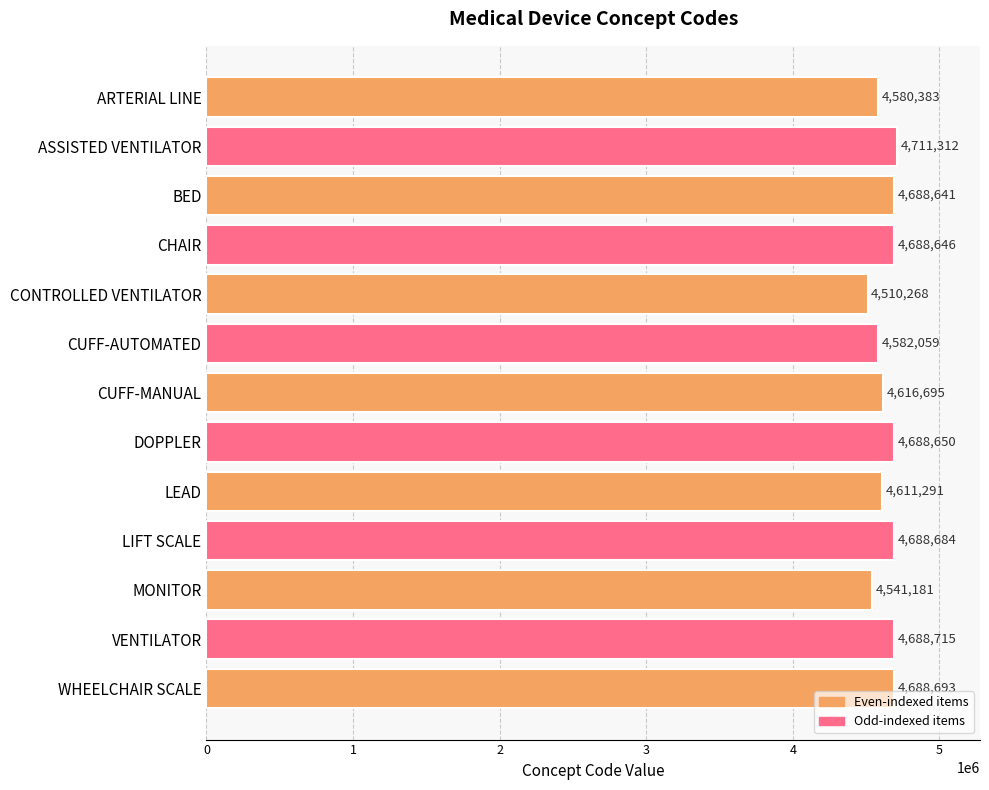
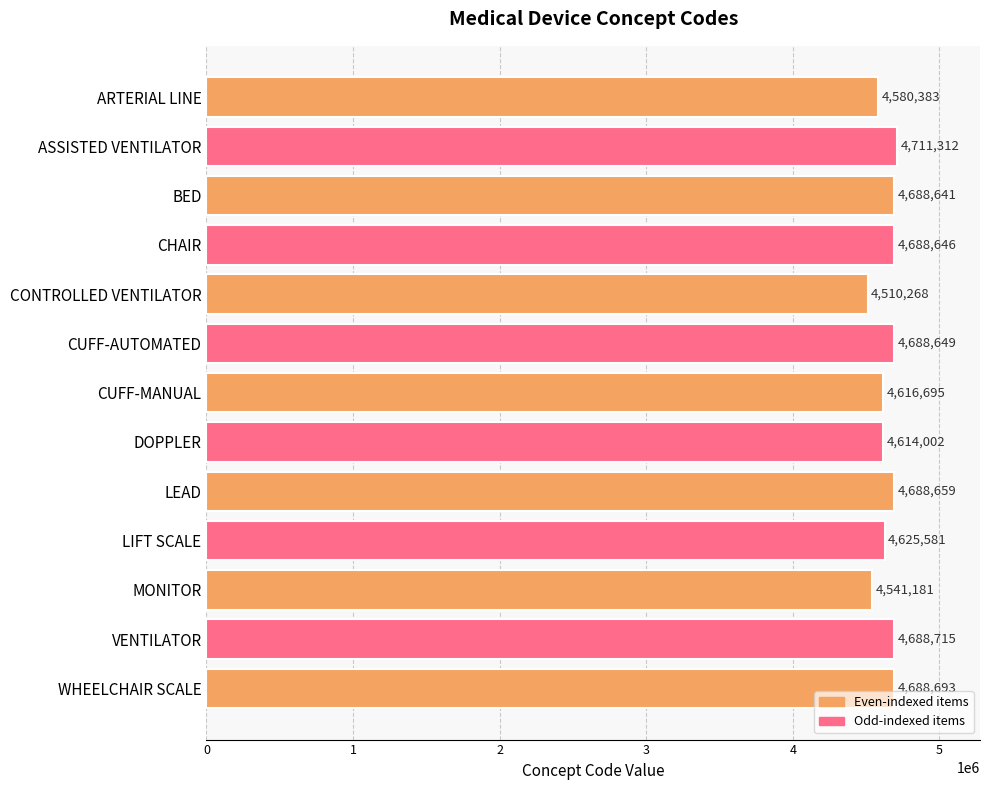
  {
    "ARTERIAL LINE": "4,580,383",
    "ASSISTED VENTILATOR": "4,711,312",
    "BED": "4,688,641",
    "CHAIR": "4,688,646",
    "CONTROLLED VENTILATOR": "4,510,268",
-   "CUFF-AUTOMATED": "4,582,059",
+   "CUFF-AUTOMATED": "4,688,649",
    "CUFF-MANUAL": "4,616,695",
-   "DOPPLER": "4,688,650",
-   "LEAD": "4,611,291",
-   "LIFT SCALE": "4,688,684",
+   "DOPPLER": "4,614,002",
+   "LEAD": "4,688,659",
+   "LIFT SCALE": "4,625,581",
    "MONITOR": "4,541,181",
    "VENTILATOR": "4,688,715"
  }
